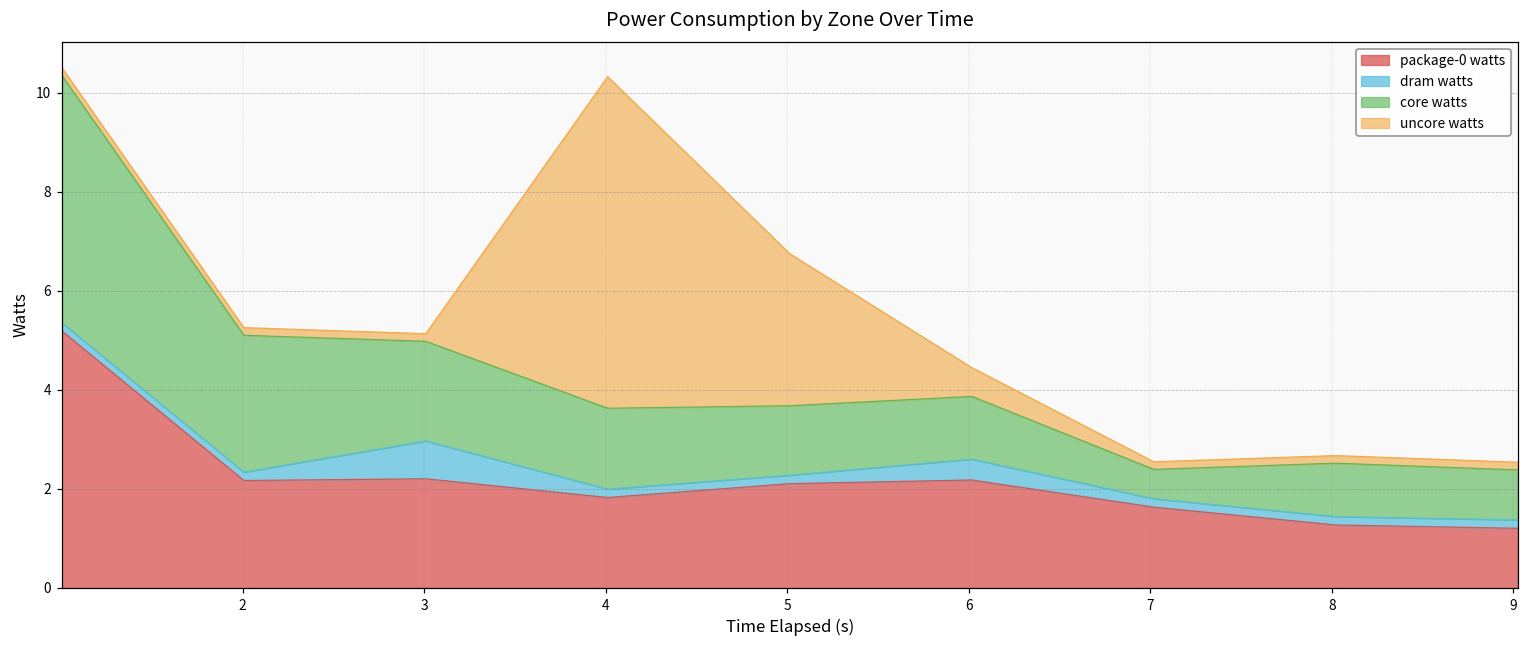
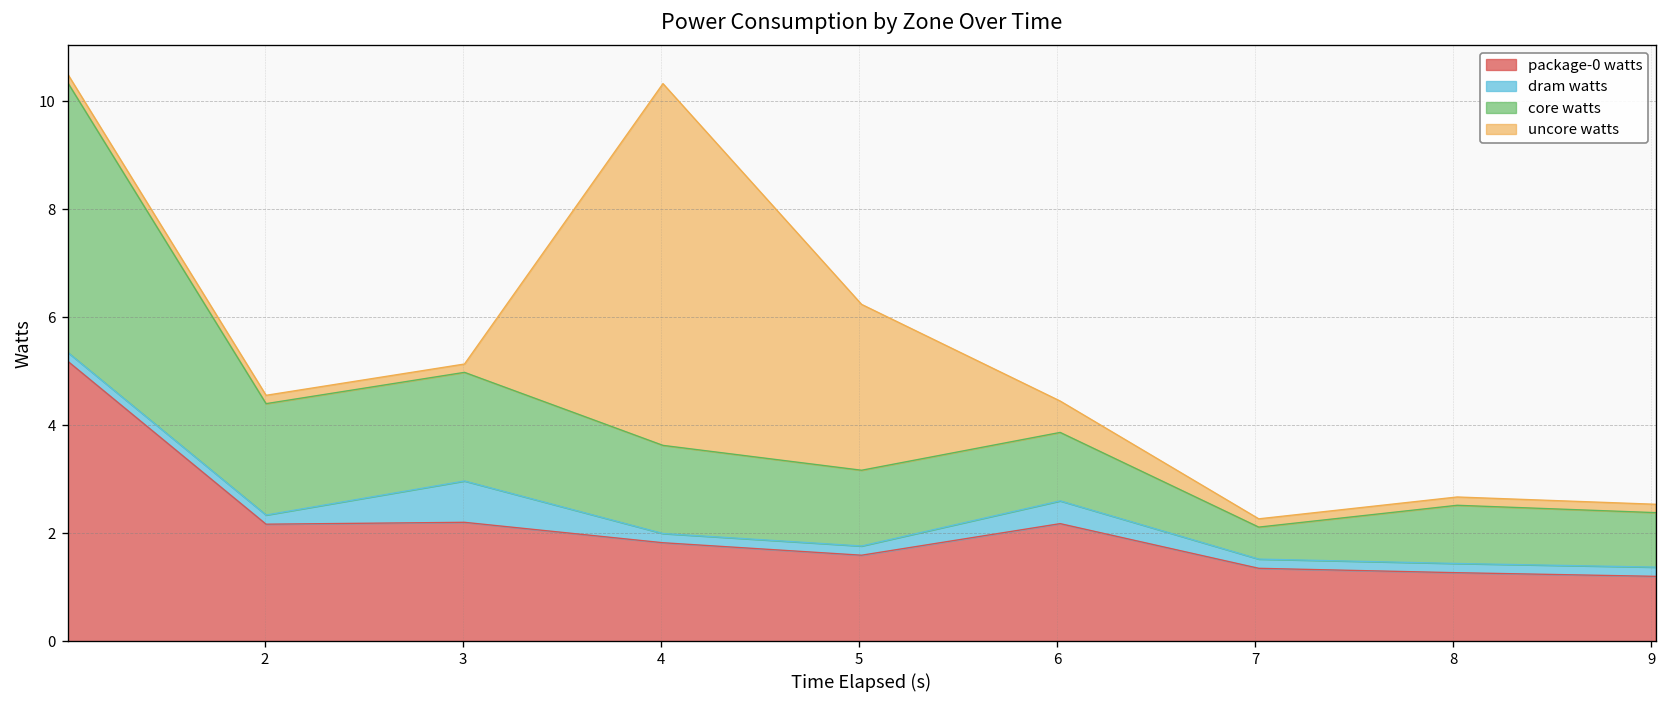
  {
    "package-0 watts": {
      "2": 2.2,
      "3": 2.2,
      "4": 1.8,
-     "5": 2.1,
+     "5": 1.6,
      "6": 2.2,
-     "7": 1.6
+     "7": 1.4
    },
    "dram watts": {
      "2": 0.2,
      "3": 0.8,
      "4": 0.2,
      "5": 0.2,
      "6": 0.4,
      "7": 0.2
    },
    "core watts": {
-     "2": 2.8,
+     "2": 2.1,
      "3": 2.0,
      "4": 1.6,
      "5": 1.4,
      "6": 1.3,
      "7": 0.6
    },
    "uncore watts": {
      "2": 0.2,
      "3": 0.2,
      "4": 6.7,
      "5": 3.1,
      "6": 0.6,
      "7": 0.2
    }
  }
